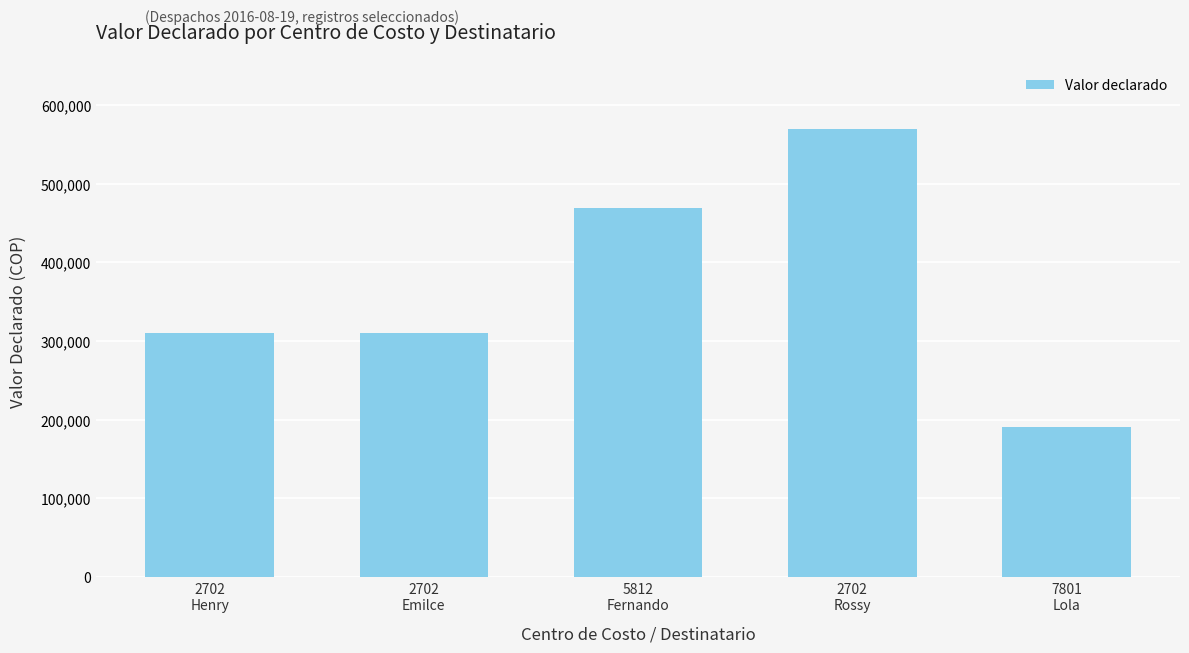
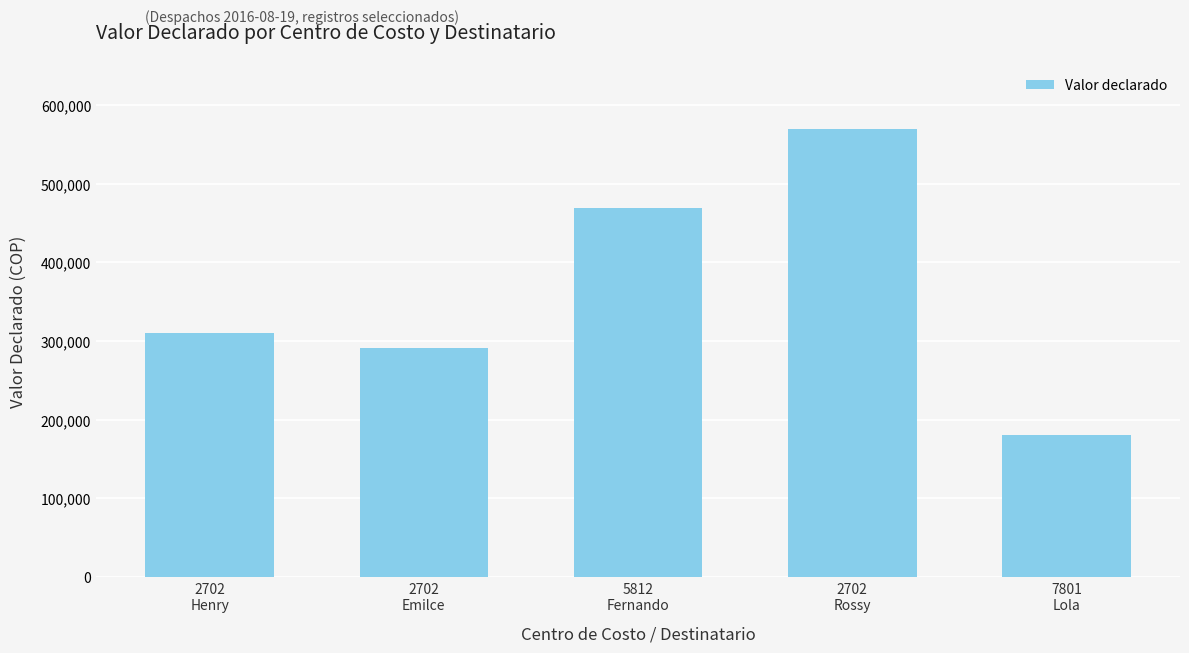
  {
    "2702 Henry": "310,000",
-   "2702 Emilce": "310,000",
+   "2702 Emilce": "290,000",
    "5812 Fernando": "470,000",
    "2702 Rossy": "570,000",
-   "7801 Lola": "190,000"
+   "7801 Lola": "180,000"
  }
